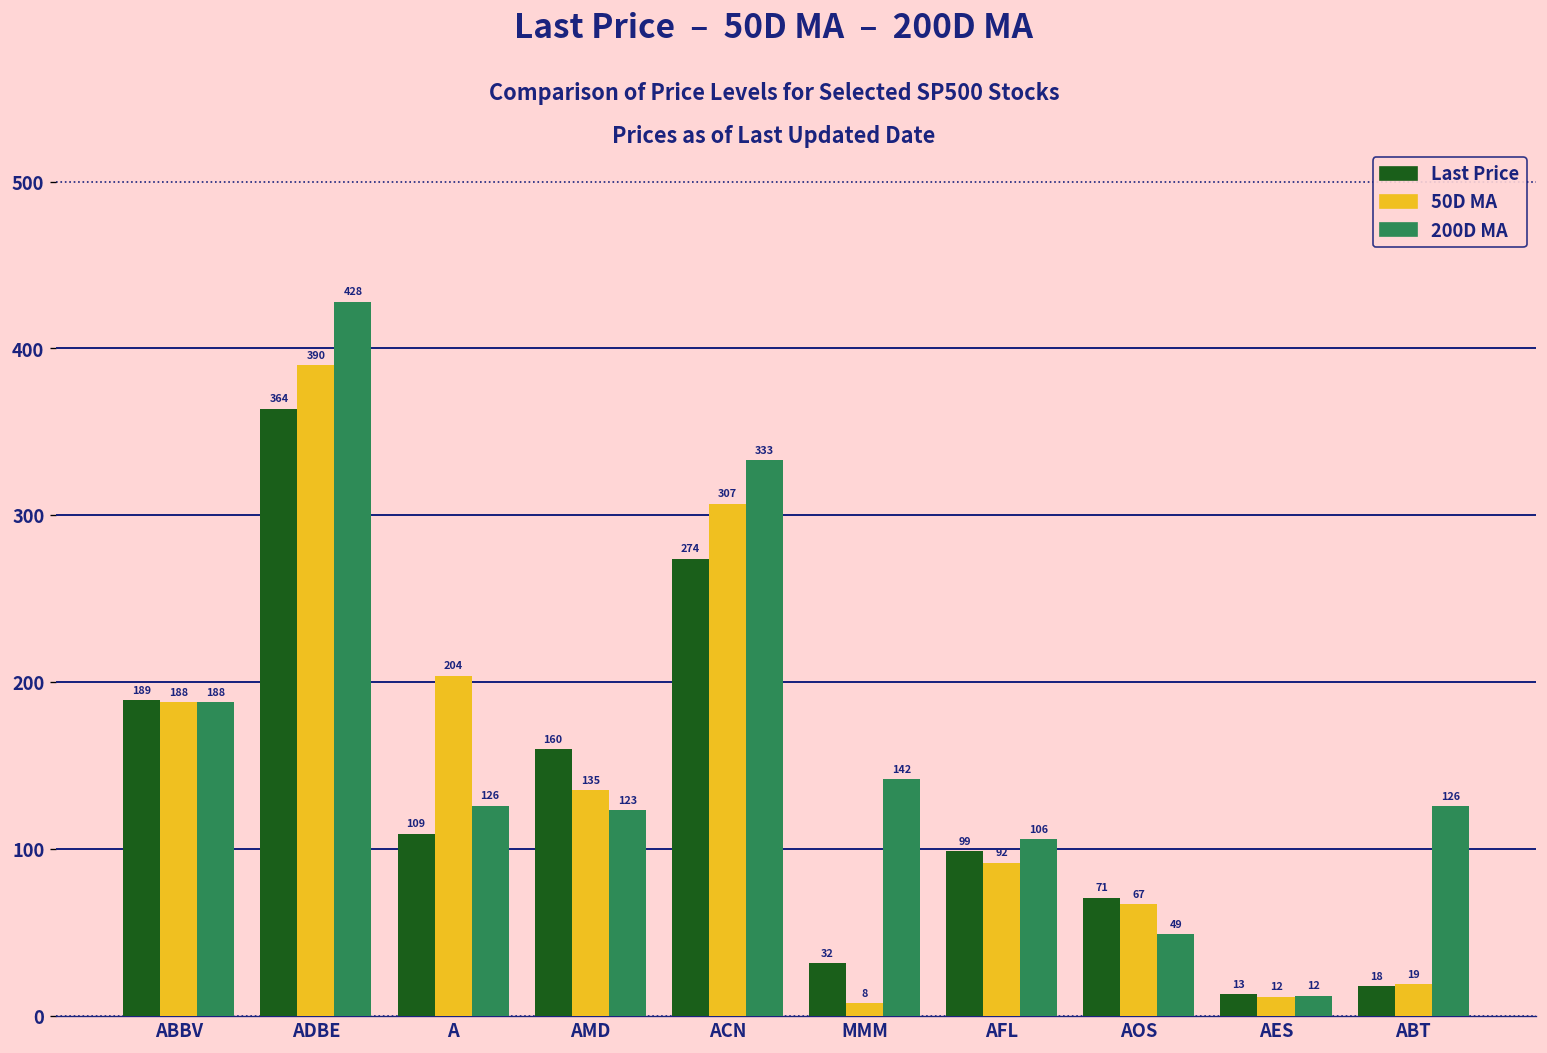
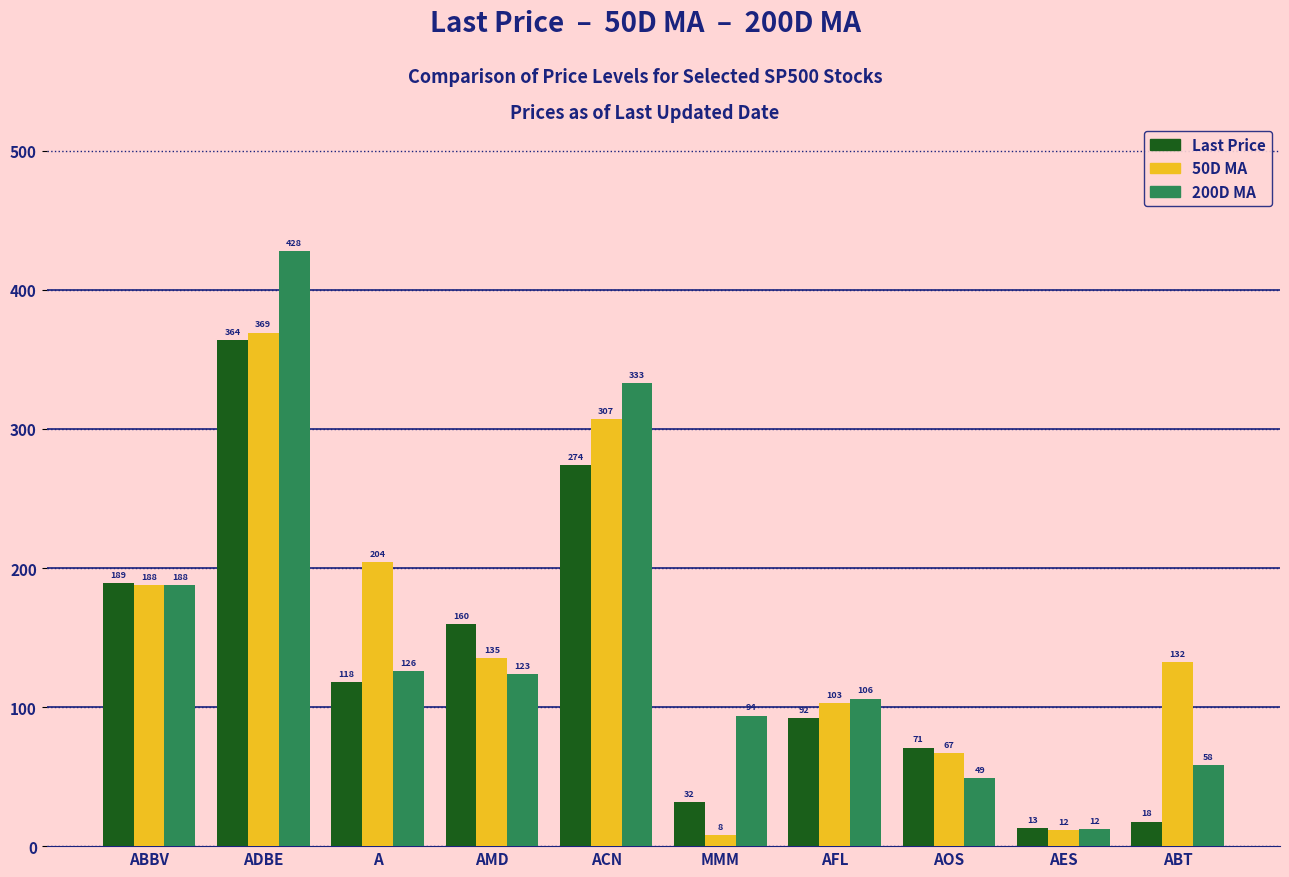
  {
    "Last Price": {
      "ABBV": 189,
      "ADBE": 364,
-     "A": 109,
+     "A": 118,
      "AMD": 160,
      "ACN": 274,
      "MMM": 32,
-     "AFL": 99,
+     "AFL": 92,
      "AOS": 71,
      "AES": 13,
      "ABT": 18
    },
    "50D MA": {
      "ABBV": 188,
-     "ADBE": 390,
+     "ADBE": 369,
      "A": 204,
      "AMD": 135,
      "ACN": 307,
      "MMM": 8,
-     "AFL": 92,
+     "AFL": 103,
      "AOS": 67,
      "AES": 12,
-     "ABT": 19
+     "ABT": 132
    },
    "200D MA": {
      "ABBV": 188,
      "ADBE": 428,
      "A": 126,
      "AMD": 123,
      "ACN": 333,
-     "MMM": 142,
+     "MMM": 94,
      "AFL": 106,
      "AOS": 49,
      "AES": 12,
-     "ABT": 126
+     "ABT": 58
    }
  }
